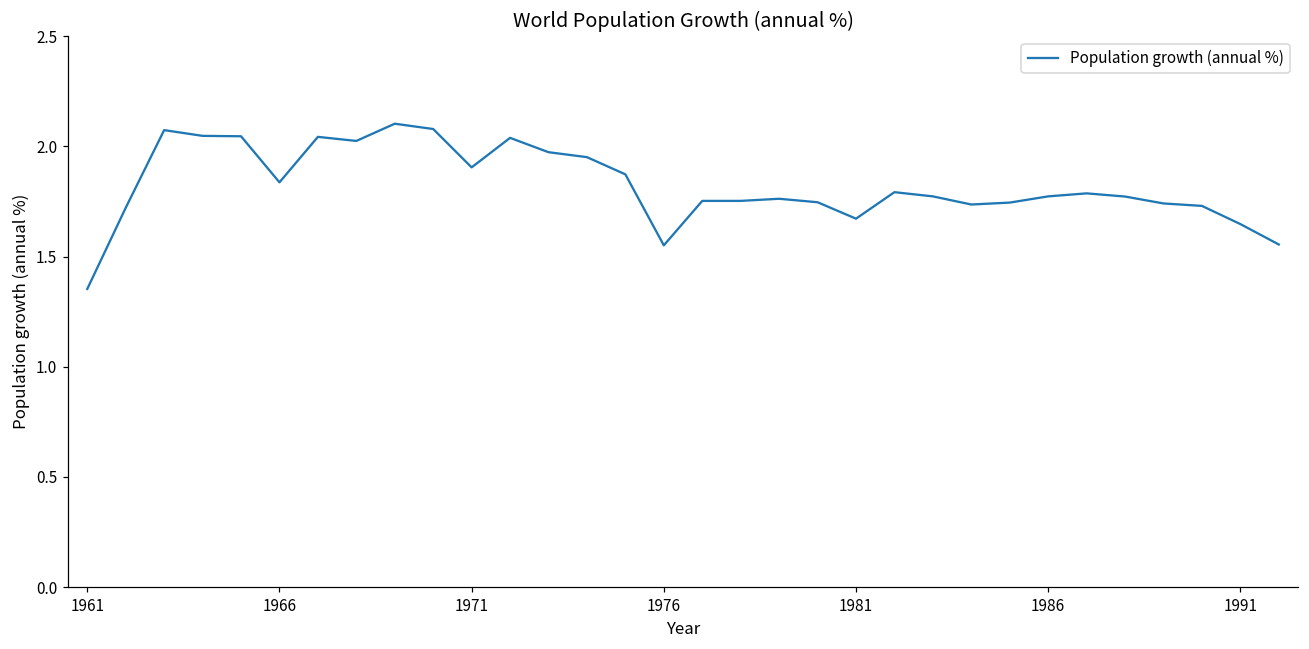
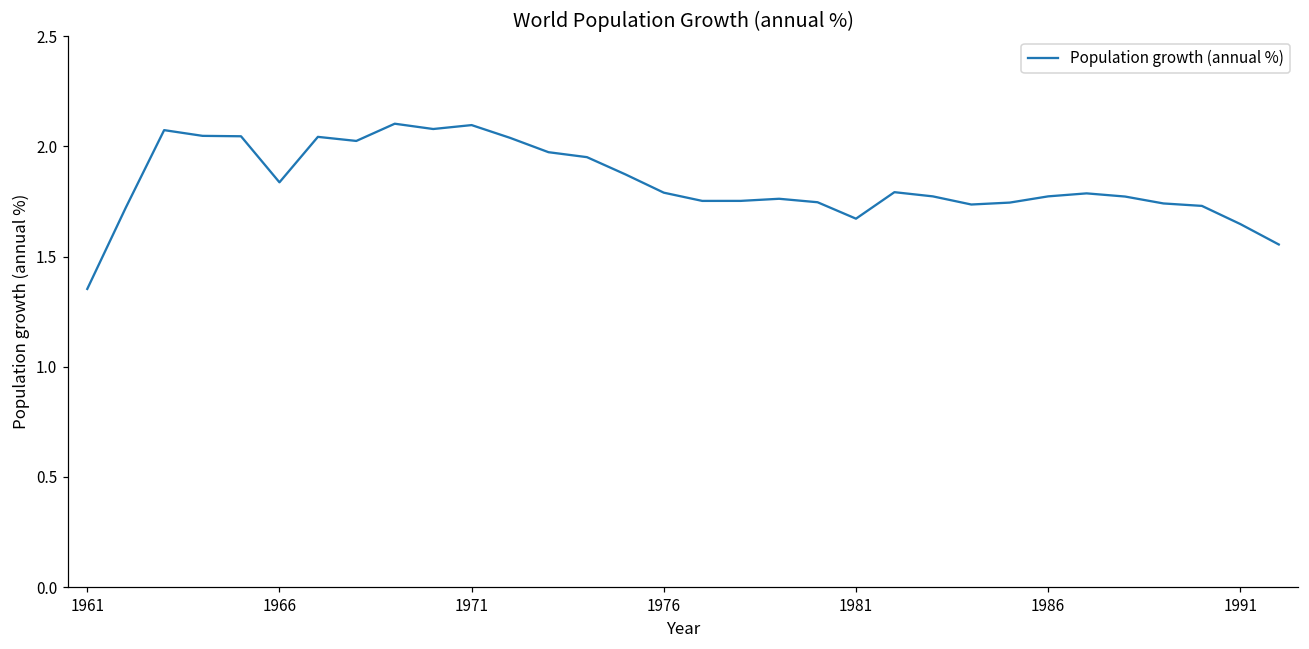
  {
    "1961": 1.35,
    "1966": 1.84,
-   "1971": 1.91,
-   "1976": 1.55,
+   "1971": 2.10,
+   "1976": 1.79,
    "1981": 1.67,
    "1986": 1.77,
    "1991": 1.65
  }
